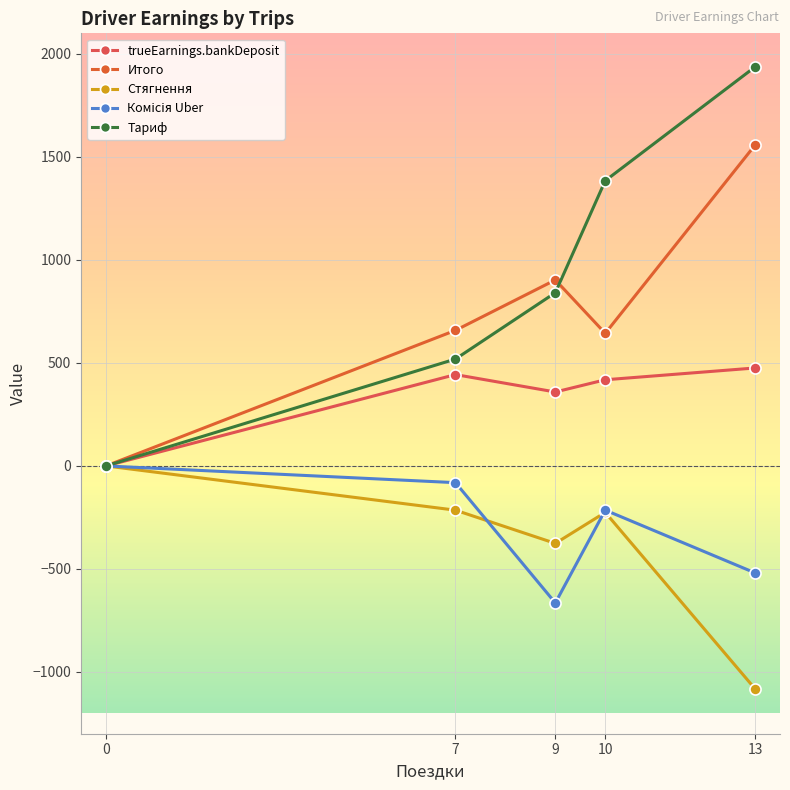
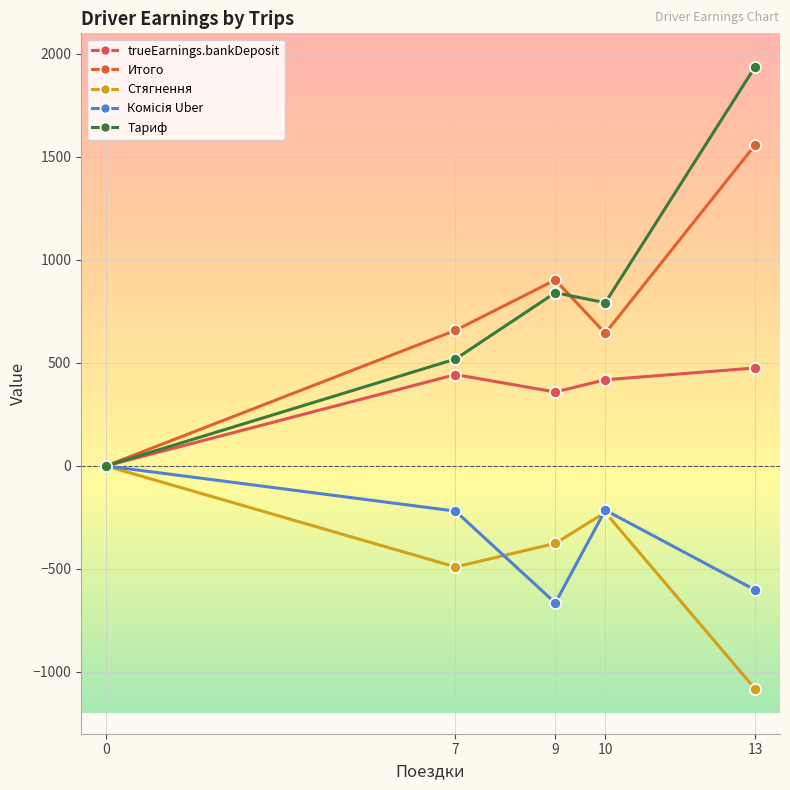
  {
    "Стягнення": {
-     "7": -210,
+     "7": -490,
      "9": -380,
      "13": -1080
    },
    "Комісія Uber": {
-     "7": -80,
+     "7": -220,
      "9": -670,
-     "13": -520
+     "13": -600
    },
    "Тариф": {
      "7": 520,
      "9": 840,
-     "10": 1380,
+     "10": 790,
      "13": 1940
    }
  }
